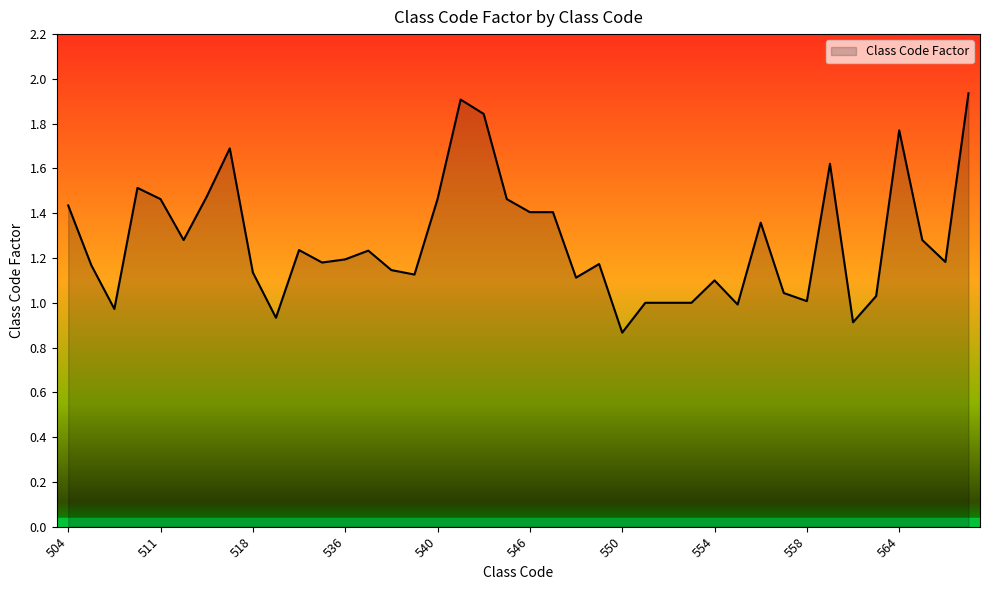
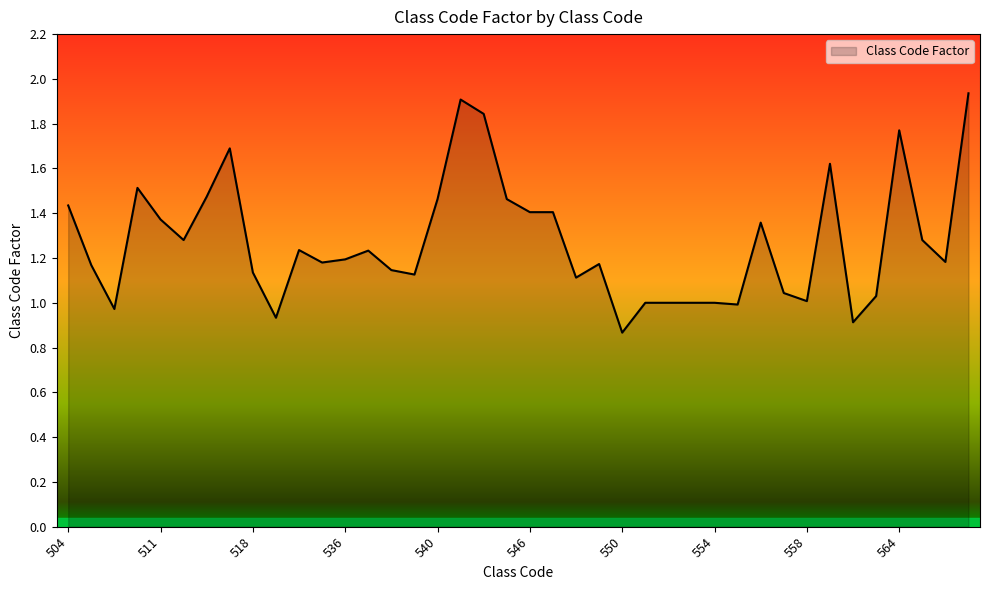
  {
    "504": 1.43,
-   "511": 1.46,
+   "511": 1.37,
    "518": 1.14,
    "536": 1.19,
    "540": 1.46,
    "546": 1.40,
    "550": 0.87,
-   "554": 1.1,
+   "554": 1.0,
    "558": 1.01,
    "564": 1.77
  }
